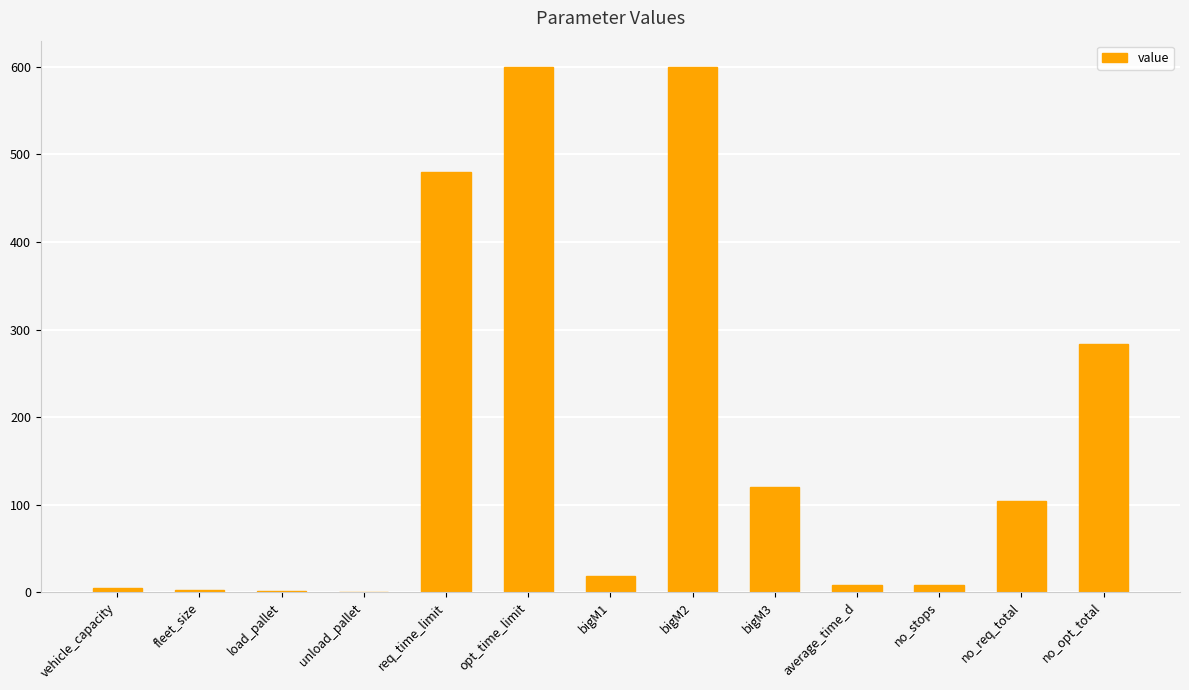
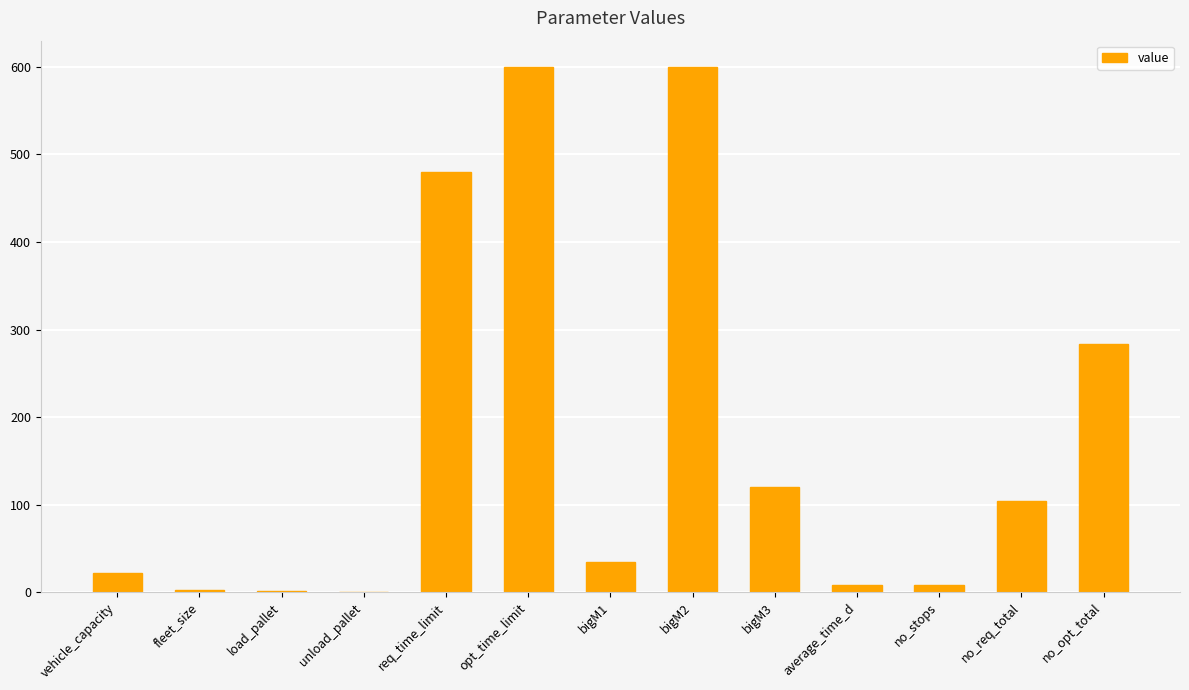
  {
-   "vehicle_capacity": 10,
+   "vehicle_capacity": 20,
    "fleet_size": 0,
    "req_time_limit": 480,
    "opt_time_limit": 600,
-   "bigM1": 20,
+   "bigM1": 40,
    "bigM2": 600,
    "bigM3": 120,
    "average_time_d": 10,
    "no_stops": 10,
    "no_req_total": 100,
    "no_opt_total": 280
  }
